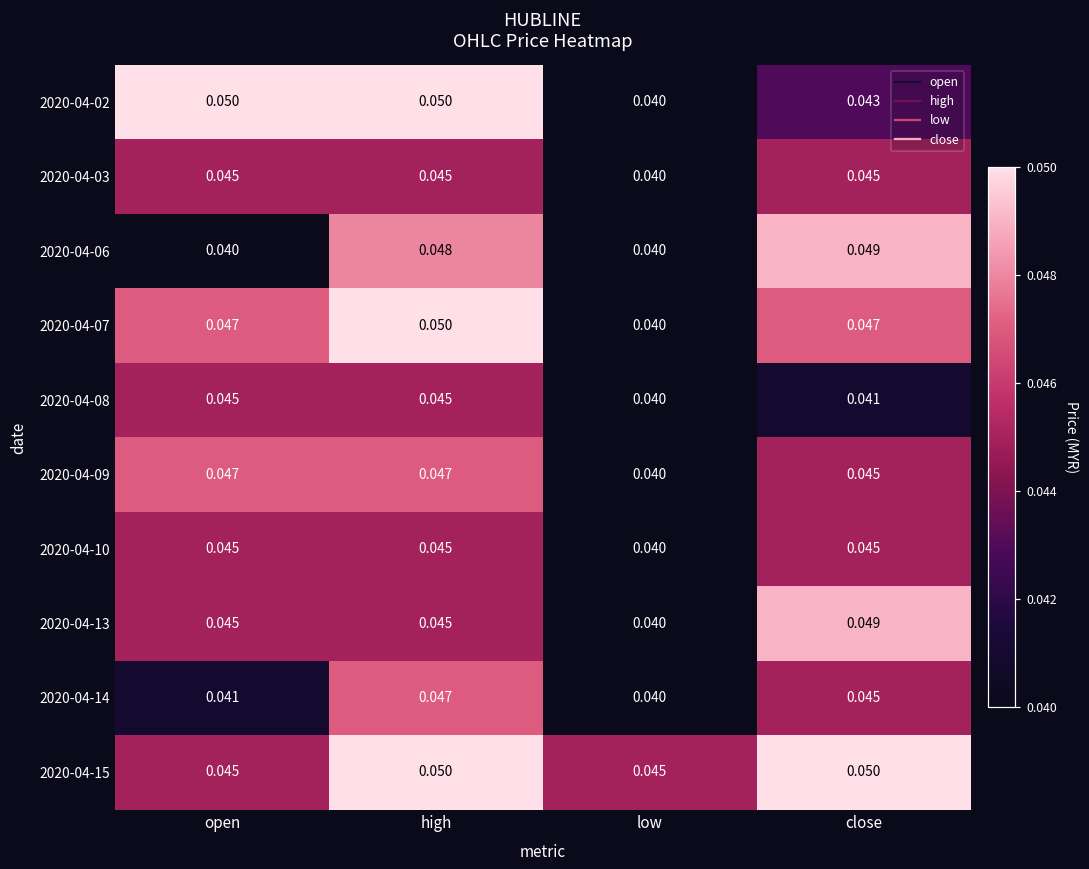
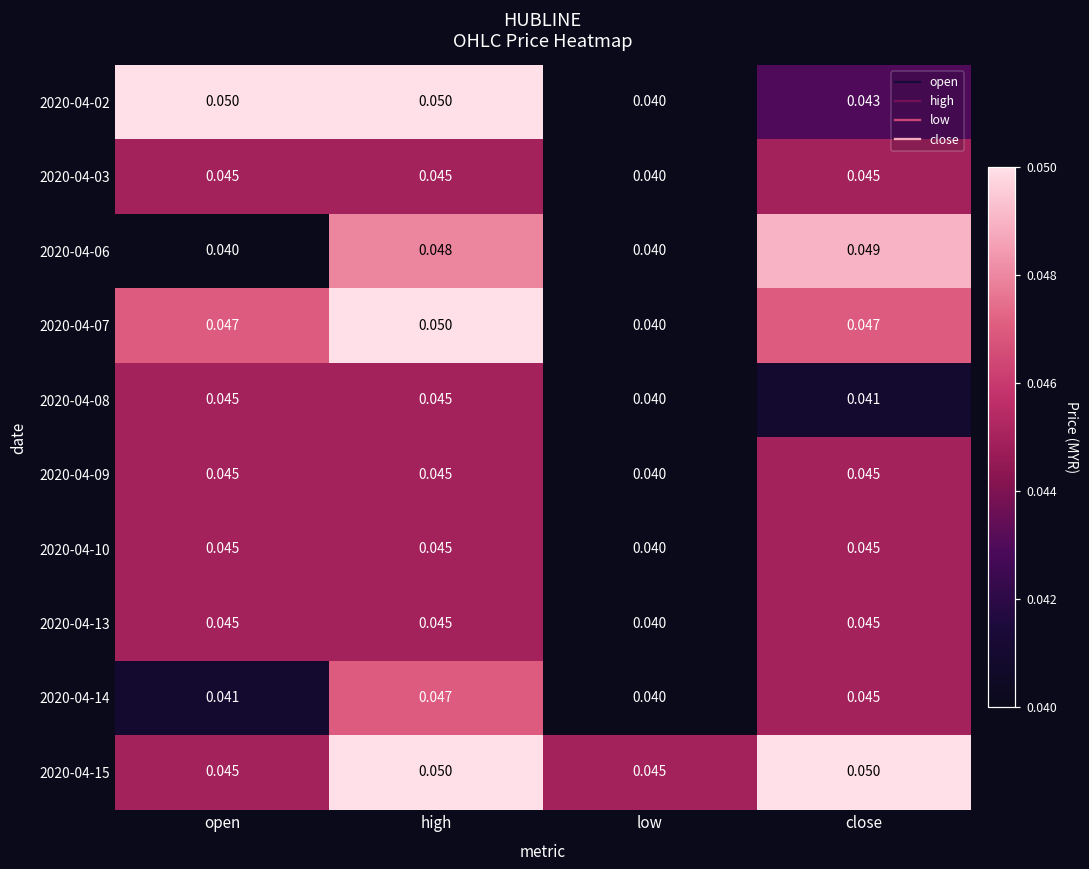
  {
    "2020-04-02": {
      "open": 0.050,
      "high": 0.050,
      "low": 0.040,
      "close": 0.043
    },
    "2020-04-03": {
      "open": 0.045,
      "high": 0.045,
      "low": 0.040,
      "close": 0.045
    },
    "2020-04-06": {
      "open": 0.040,
      "high": 0.048,
      "low": 0.040,
      "close": 0.049
    },
    "2020-04-07": {
      "open": 0.047,
      "high": 0.050,
      "low": 0.040,
      "close": 0.047
    },
    "2020-04-08": {
      "open": 0.045,
      "high": 0.045,
      "low": 0.040,
      "close": 0.041
    },
    "2020-04-09": {
-     "open": 0.047,
-     "high": 0.047,
+     "open": 0.045,
+     "high": 0.045,
      "low": 0.040,
      "close": 0.045
    },
    "2020-04-10": {
      "open": 0.045,
      "high": 0.045,
      "low": 0.040,
      "close": 0.045
    },
    "2020-04-13": {
      "open": 0.045,
      "high": 0.045,
      "low": 0.040,
-     "close": 0.049
+     "close": 0.045
    },
    "2020-04-14": {
      "open": 0.041,
      "high": 0.047,
      "low": 0.040,
      "close": 0.045
    },
    "2020-04-15": {
      "open": 0.045,
      "high": 0.050,
      "low": 0.045,
      "close": 0.050
    }
  }
